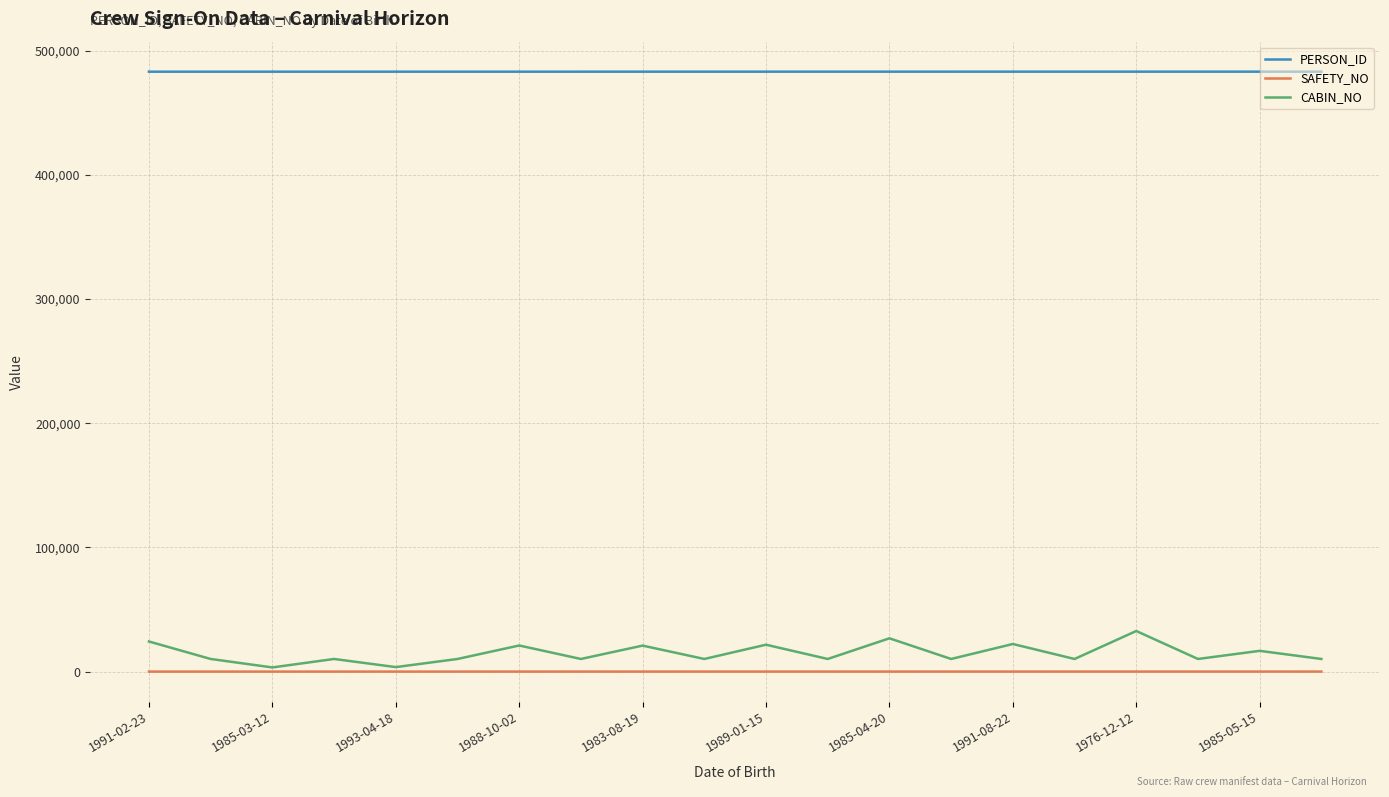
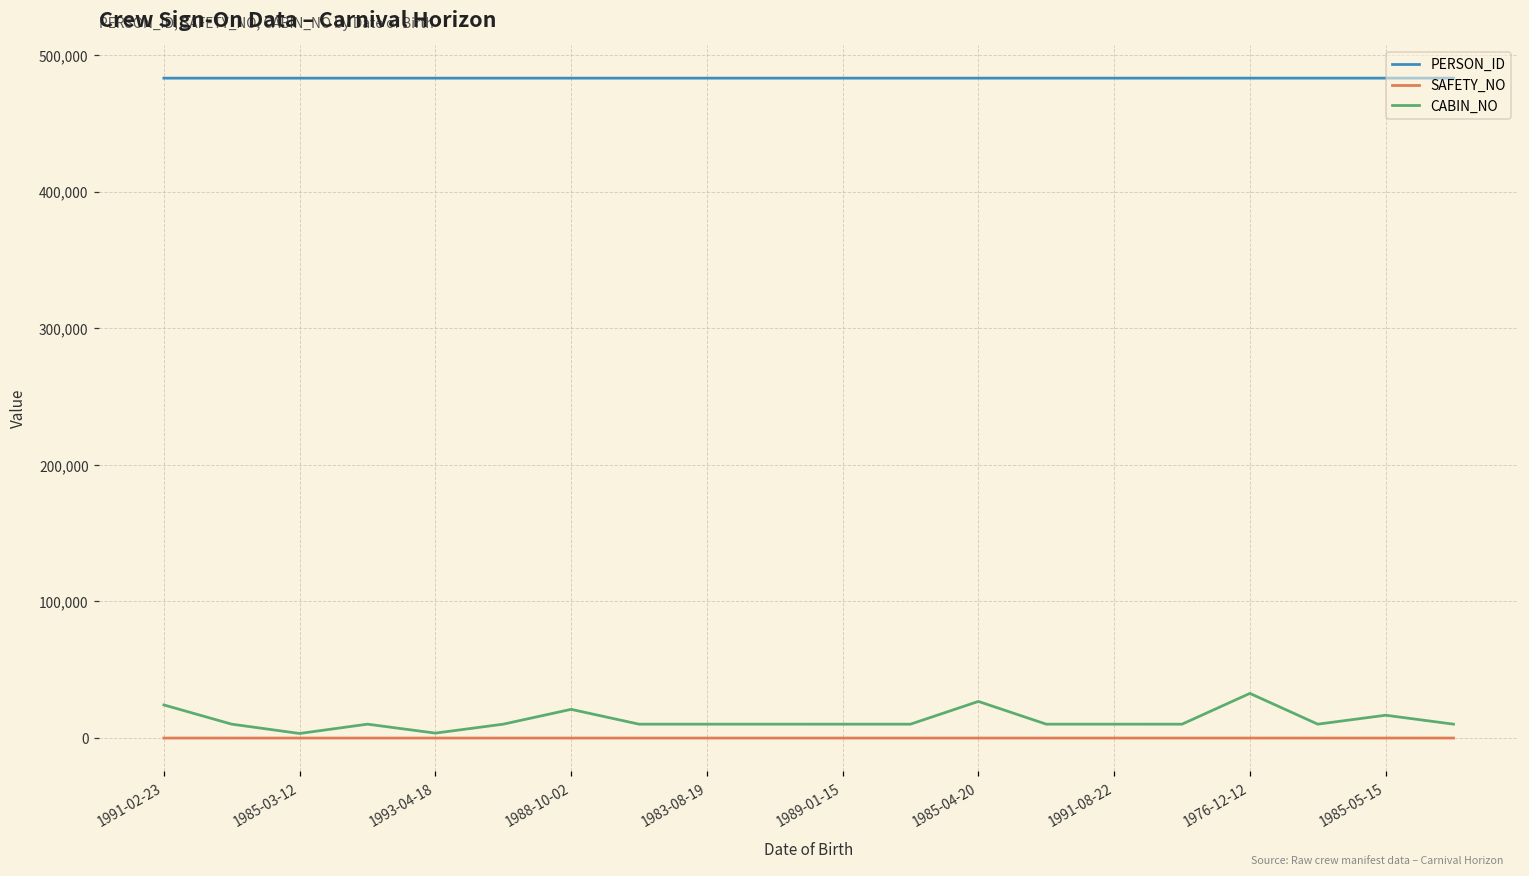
  {
    "PERSON_ID": {
      "1991-02-23": "483,000",
      "1985-03-12": "483,000",
      "1993-04-18": "483,000",
      "1988-10-02": "483,000",
      "1983-08-19": "483,000",
      "1989-01-15": "483,000",
      "1985-04-20": "483,000",
      "1991-08-22": "483,000",
      "1976-12-12": "483,000",
      "1985-05-15": "483,000"
    },
    "SAFETY_NO": {
      "1991-02-23": "0",
      "1985-03-12": "0",
      "1993-04-18": "0",
      "1988-10-02": "0",
      "1983-08-19": "0",
      "1989-01-15": "0",
      "1985-04-20": "0",
      "1991-08-22": "0",
      "1976-12-12": "0",
      "1985-05-15": "0"
    },
    "CABIN_NO": {
      "1991-02-23": "24,000",
      "1985-03-12": "3,000",
      "1993-04-18": "4,000",
      "1988-10-02": "21,000",
-     "1983-08-19": "21,000",
-     "1989-01-15": "22,000",
+     "1983-08-19": "10,000",
+     "1989-01-15": "10,000",
      "1985-04-20": "27,000",
-     "1991-08-22": "22,000",
+     "1991-08-22": "10,000",
      "1976-12-12": "33,000",
      "1985-05-15": "17,000"
    }
  }
